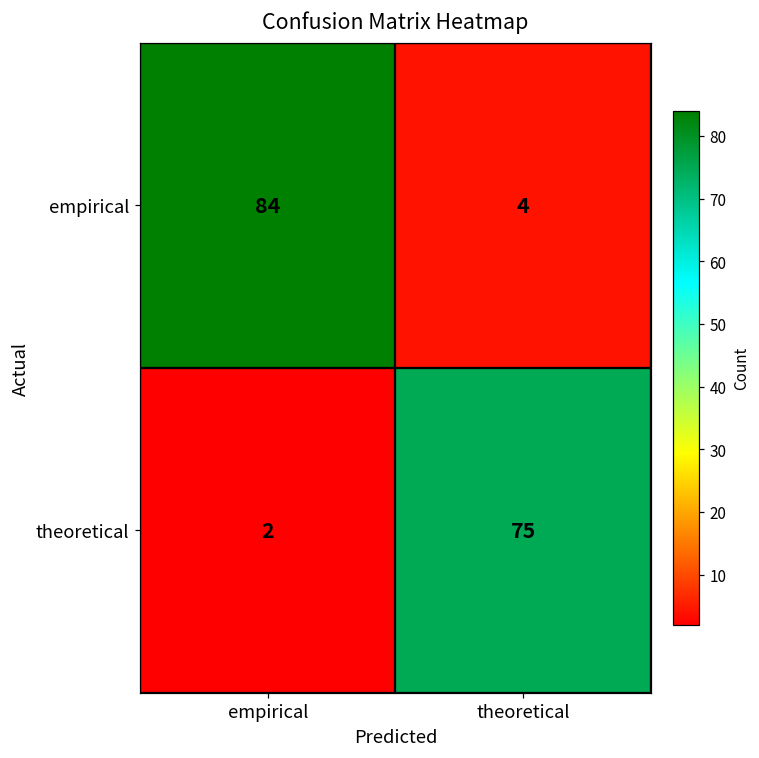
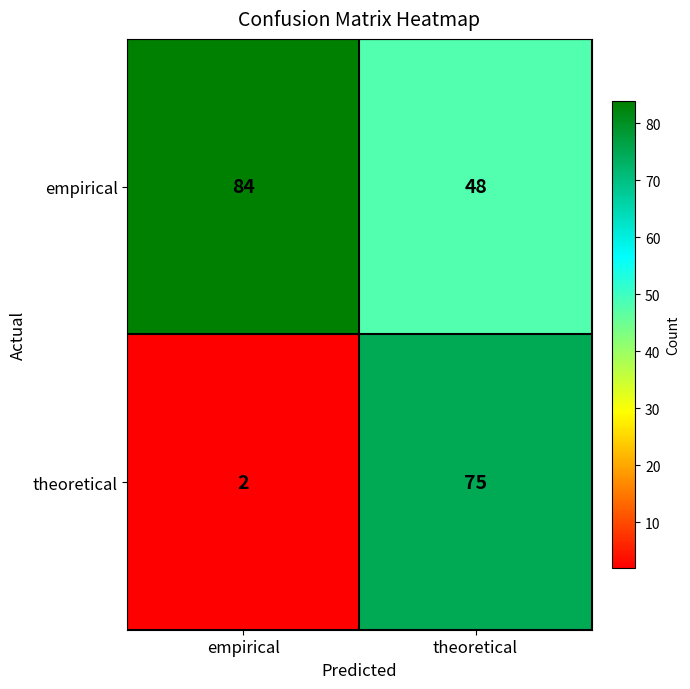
  {
    "empirical": {
      "empirical": 84,
-     "theoretical": 4
+     "theoretical": 48
    },
    "theoretical": {
      "empirical": 2,
      "theoretical": 75
    }
  }
